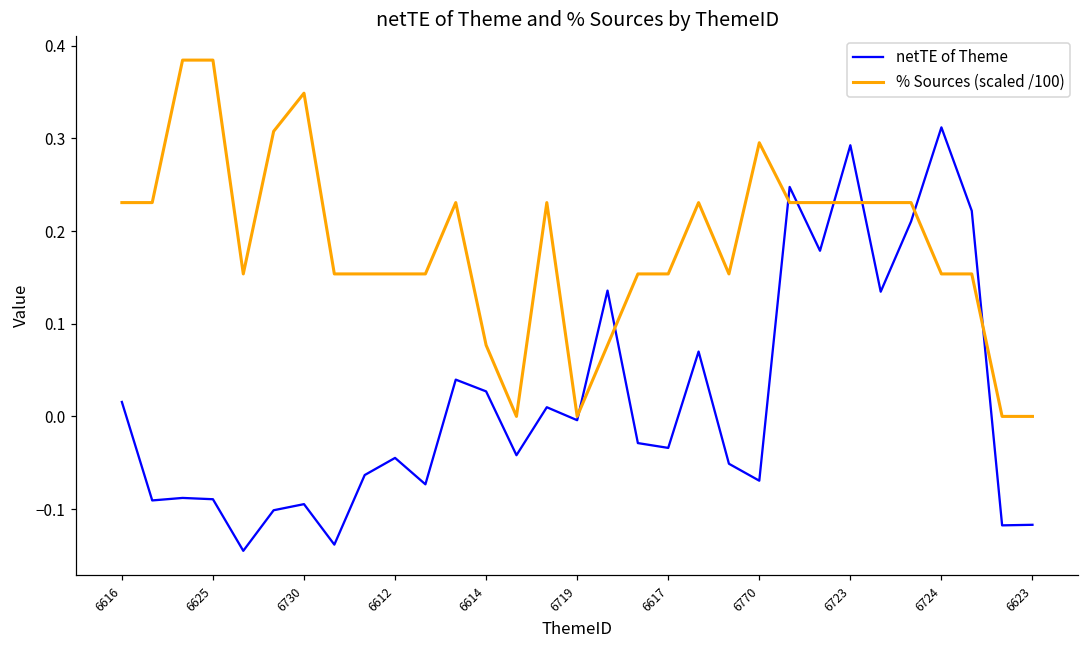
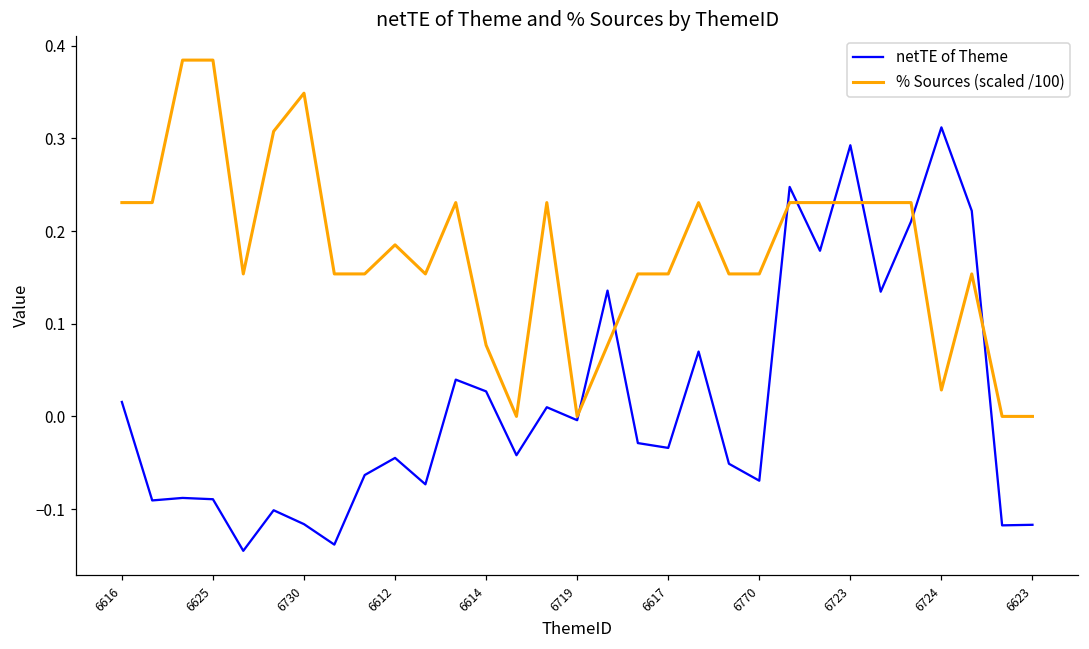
  {
    "netTE of Theme": {
      "6616": 0.02,
      "6625": -0.09,
-     "6730": -0.09,
+     "6730": -0.12,
      "6612": -0.04,
      "6614": 0.03,
      "6719": 0.00,
      "6617": -0.03,
      "6770": -0.07,
      "6723": 0.29,
      "6724": 0.31,
      "6623": -0.12
    },
    "% Sources (scaled /100)": {
      "6616": 0.23,
      "6625": 0.38,
      "6730": 0.35,
-     "6612": 0.15,
+     "6612": 0.19,
      "6614": 0.08,
      "6719": 0.00,
      "6617": 0.15,
-     "6770": 0.30,
+     "6770": 0.15,
      "6723": 0.23,
-     "6724": 0.15,
+     "6724": 0.03,
      "6623": 0.00
    }
  }
